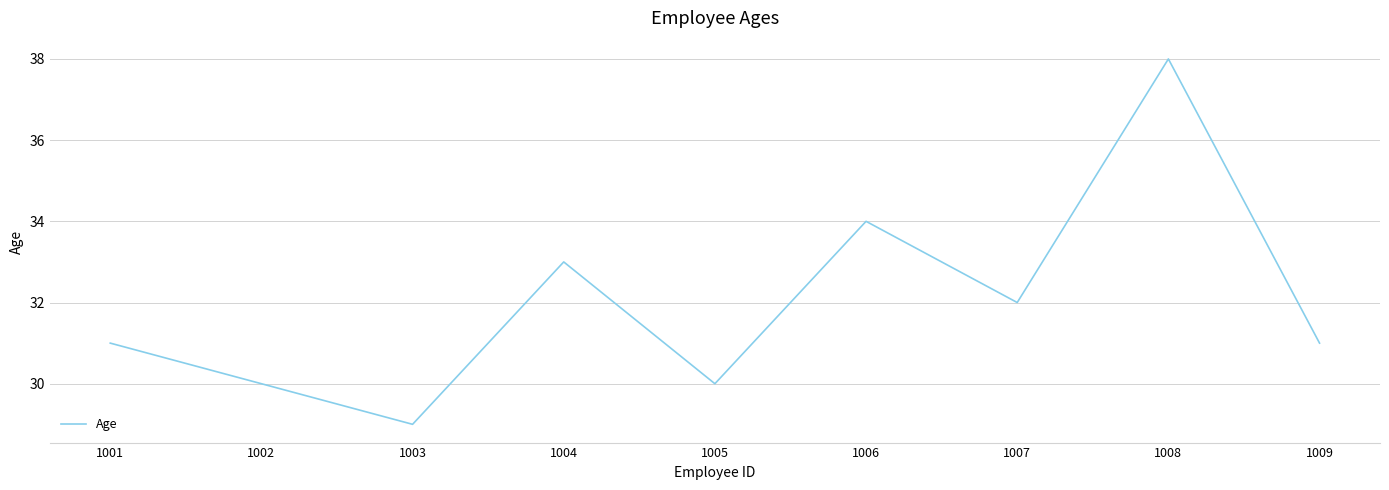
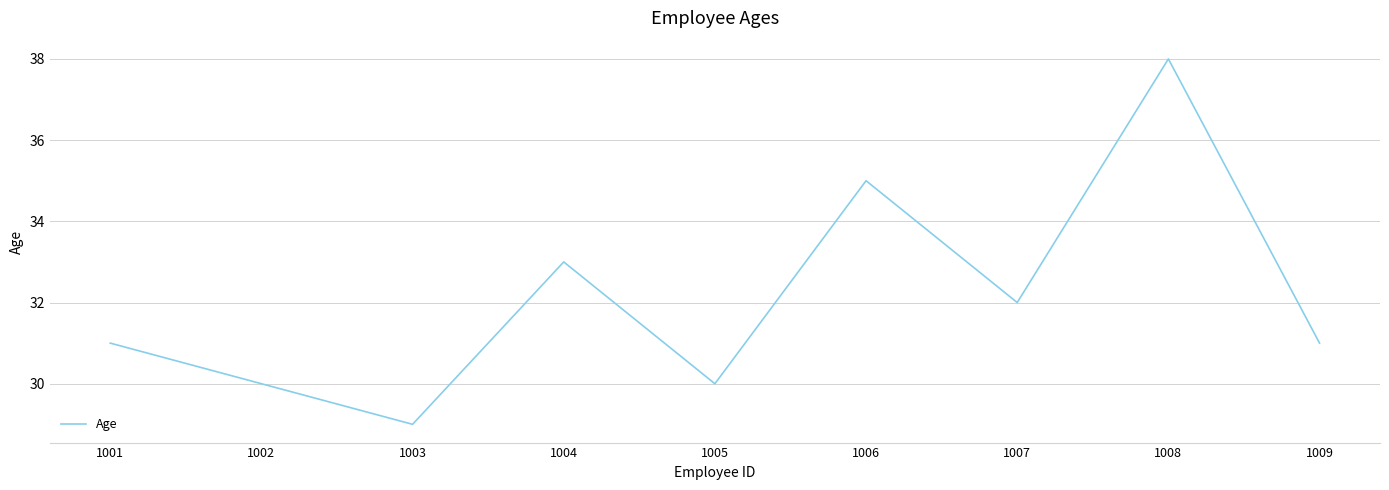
  {
    "1001": 31,
    "1002": 30,
    "1003": 29,
    "1004": 33,
    "1005": 30,
-   "1006": 34,
+   "1006": 35,
    "1007": 32,
    "1008": 38,
    "1009": 31
  }
